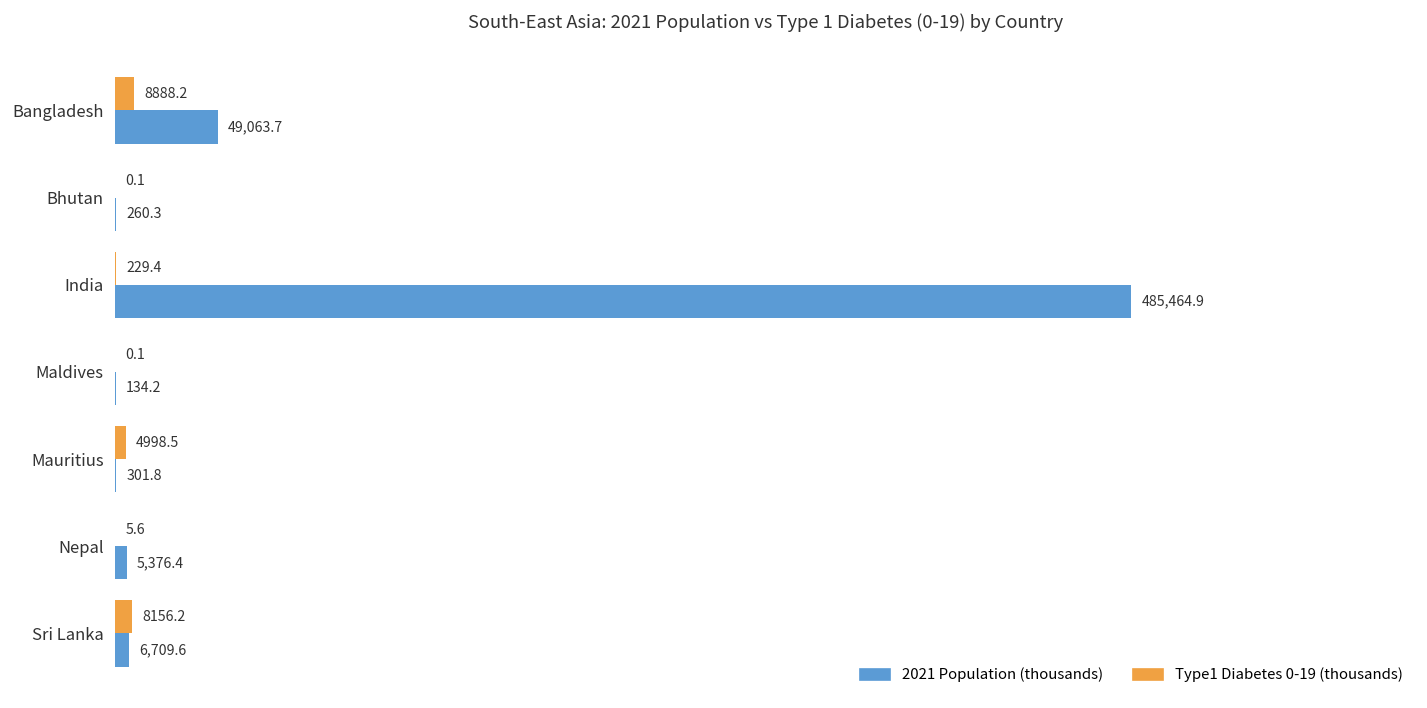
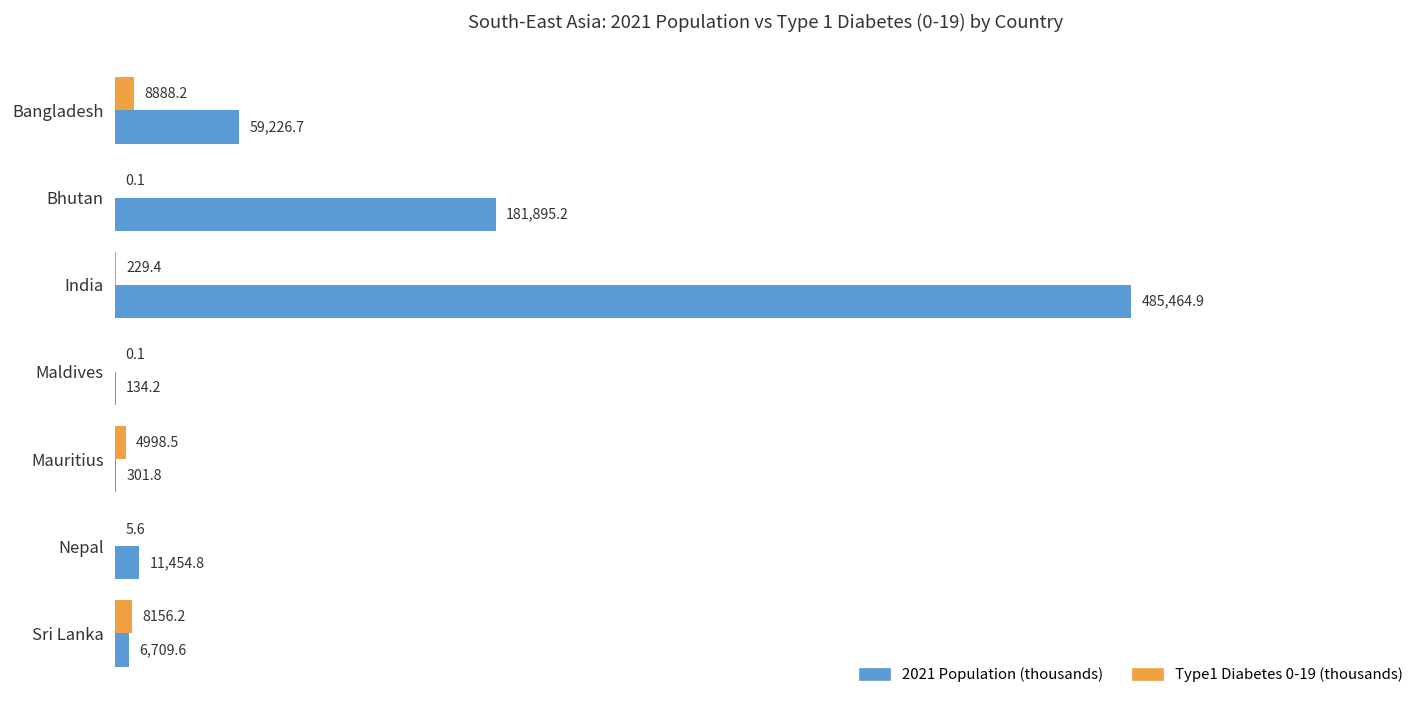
  {
    "2021 Population (thousands)": {
-     "Bangladesh": "49,063.7",
-     "Bhutan": "260.3",
+     "Bangladesh": "59,226.7",
+     "Bhutan": "181,895.2",
      "India": "485,464.9",
      "Maldives": "134.2",
      "Mauritius": "301.8",
-     "Nepal": "5,376.4",
+     "Nepal": "11,454.8",
      "Sri Lanka": "6,709.6"
    },
    "Type1 Diabetes 0-19 (thousands)": {
      "Bangladesh": "8888.2",
      "Bhutan": "0.1",
      "India": "229.4",
      "Maldives": "0.1",
      "Mauritius": "4998.5",
      "Nepal": "5.6",
      "Sri Lanka": "8156.2"
    }
  }
